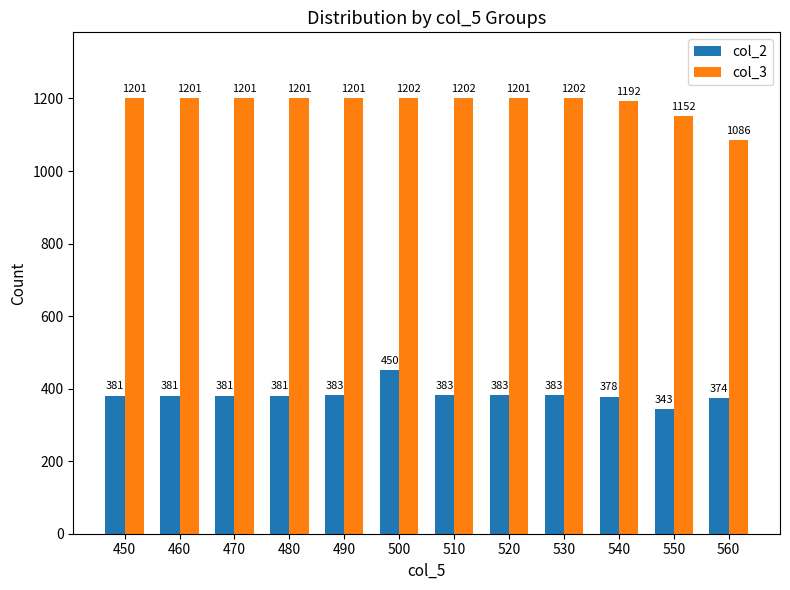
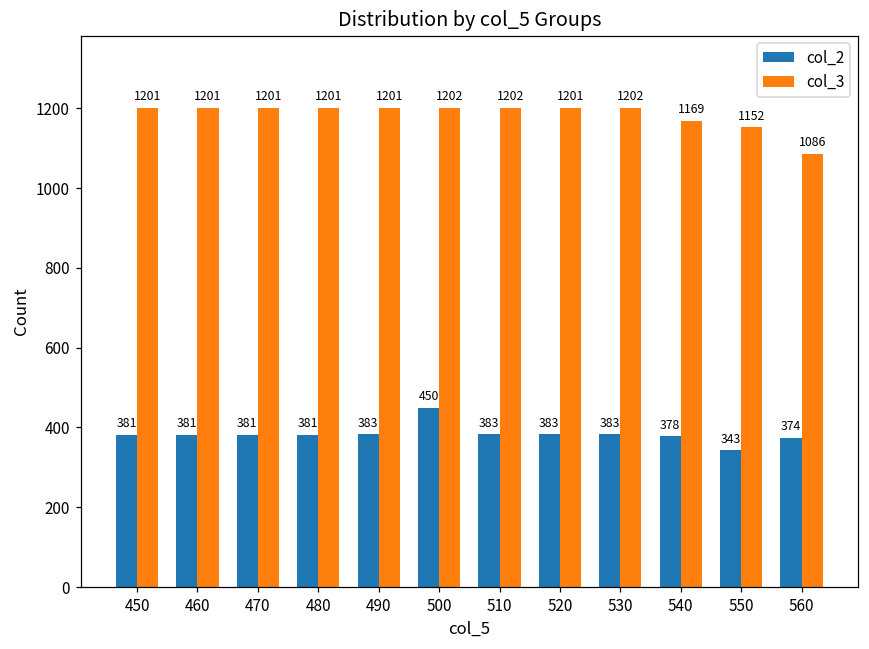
  {
    "col_2": {
      "450": 381,
      "460": 381,
      "470": 381,
      "480": 381,
      "490": 383,
      "500": 450,
      "510": 383,
      "520": 383,
      "530": 383,
      "540": 378,
      "550": 343,
      "560": 374
    },
    "col_3": {
      "450": 1201,
      "460": 1201,
      "470": 1201,
      "480": 1201,
      "490": 1201,
      "500": 1202,
      "510": 1202,
      "520": 1201,
      "530": 1202,
-     "540": 1192,
+     "540": 1169,
      "550": 1152,
      "560": 1086
    }
  }
